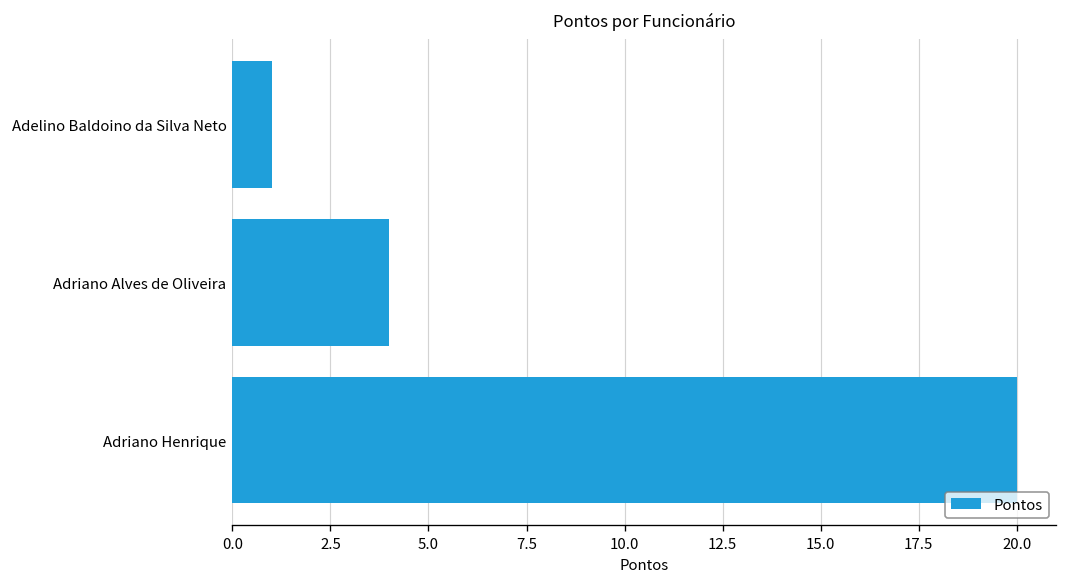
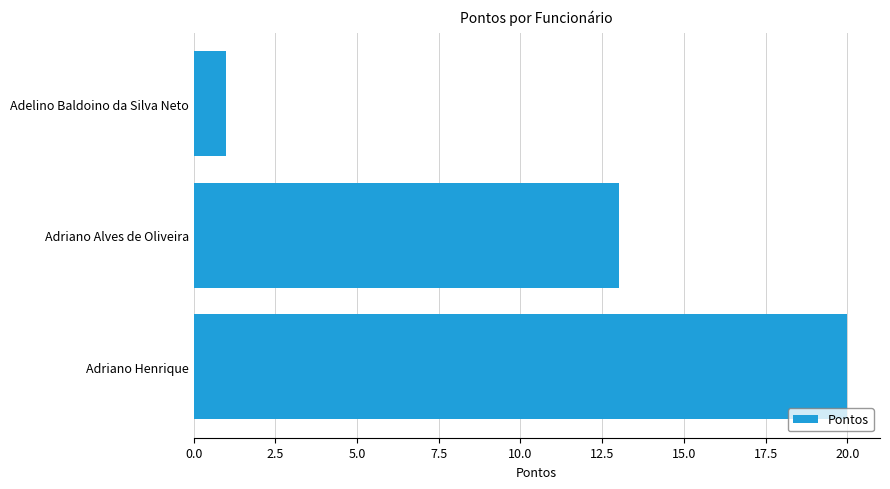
  {
    "Adelino Baldoino da Silva Neto": 1,
-   "Adriano Alves de Oliveira": 4,
+   "Adriano Alves de Oliveira": 13,
    "Adriano Henrique": 20
  }
